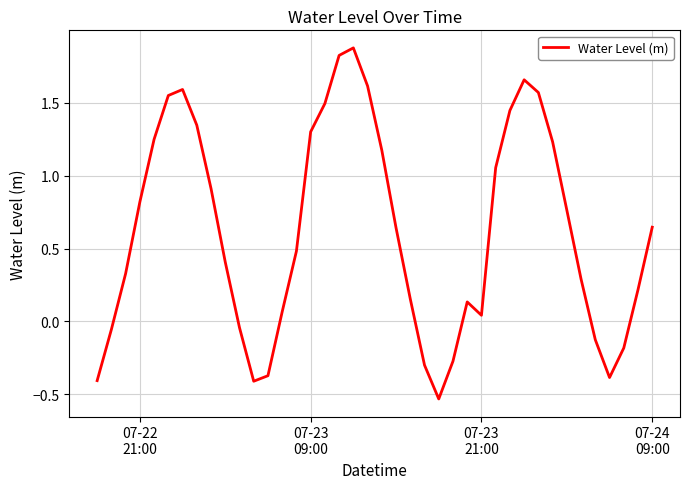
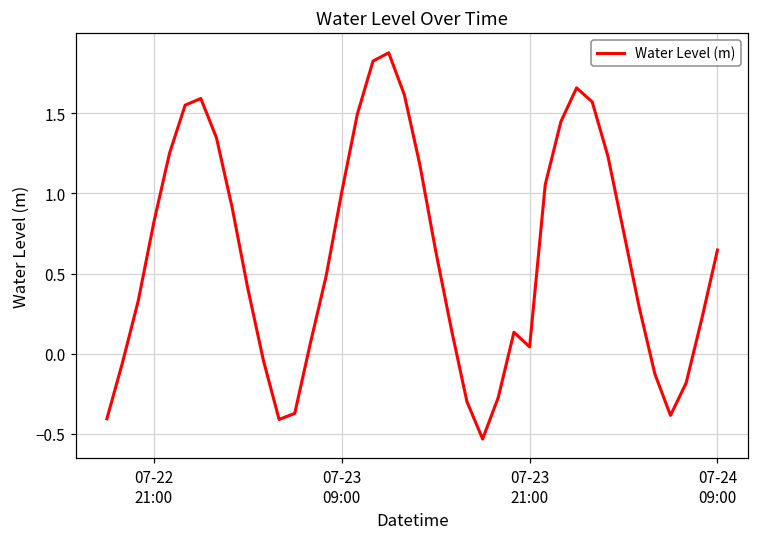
  {
    "07-22 21:00": 0.82,
-   "07-23 09:00": 1.30,
+   "07-23 09:00": 1.01,
    "07-23 21:00": 0.04,
    "07-24 09:00": 0.65
  }
